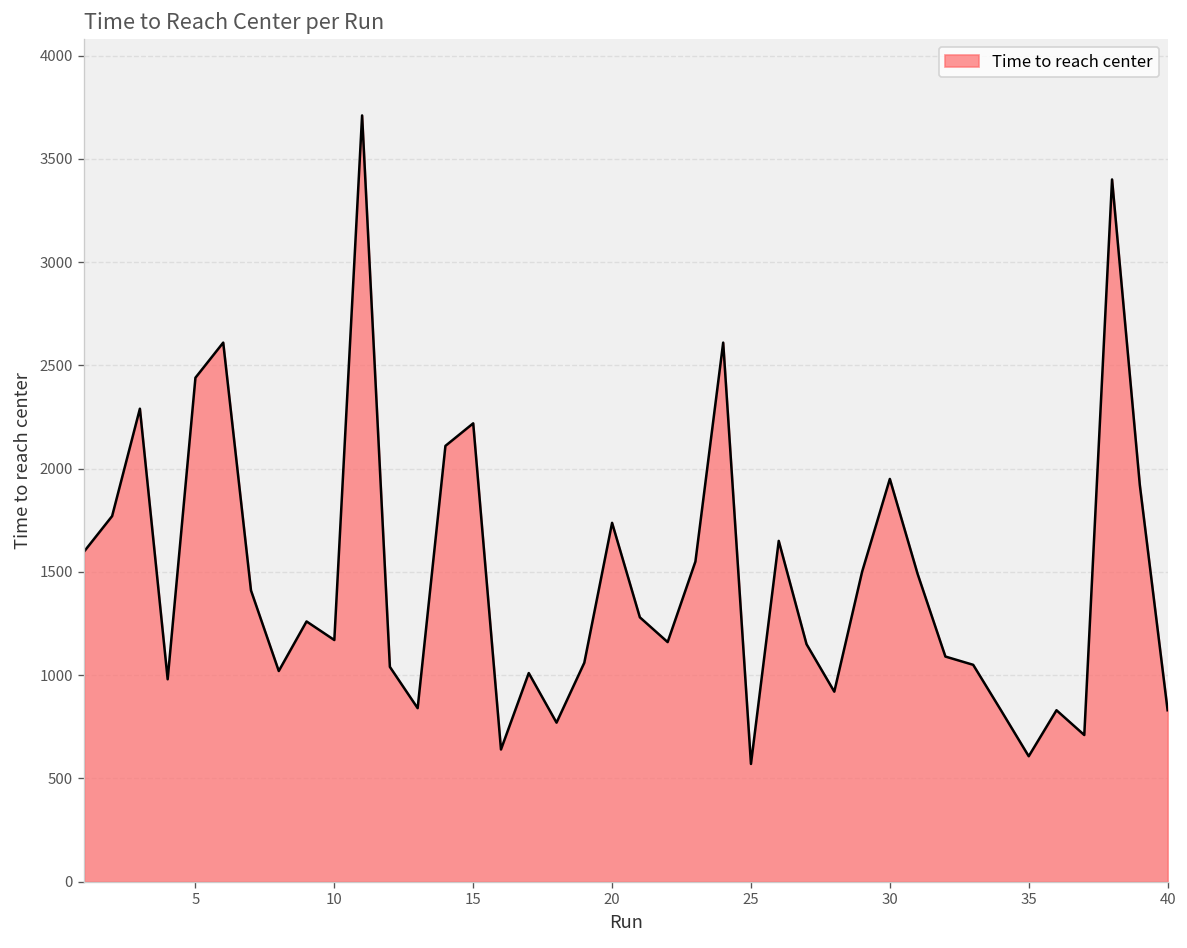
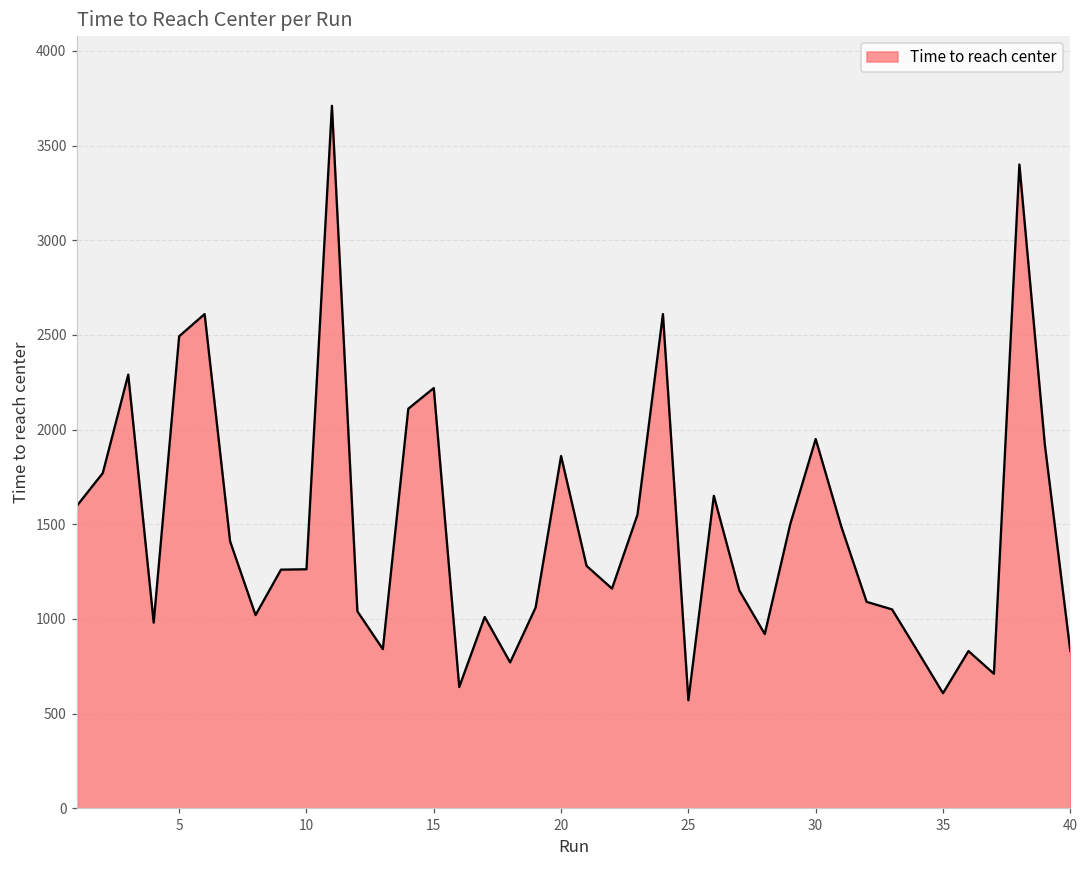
  {
-   "5": 2440,
-   "10": 1170,
+   "5": 2490,
+   "10": 1260,
    "15": 2220,
-   "20": 1740,
+   "20": 1860,
    "25": 570,
    "30": 1950,
    "35": 610,
    "40": 830
  }
